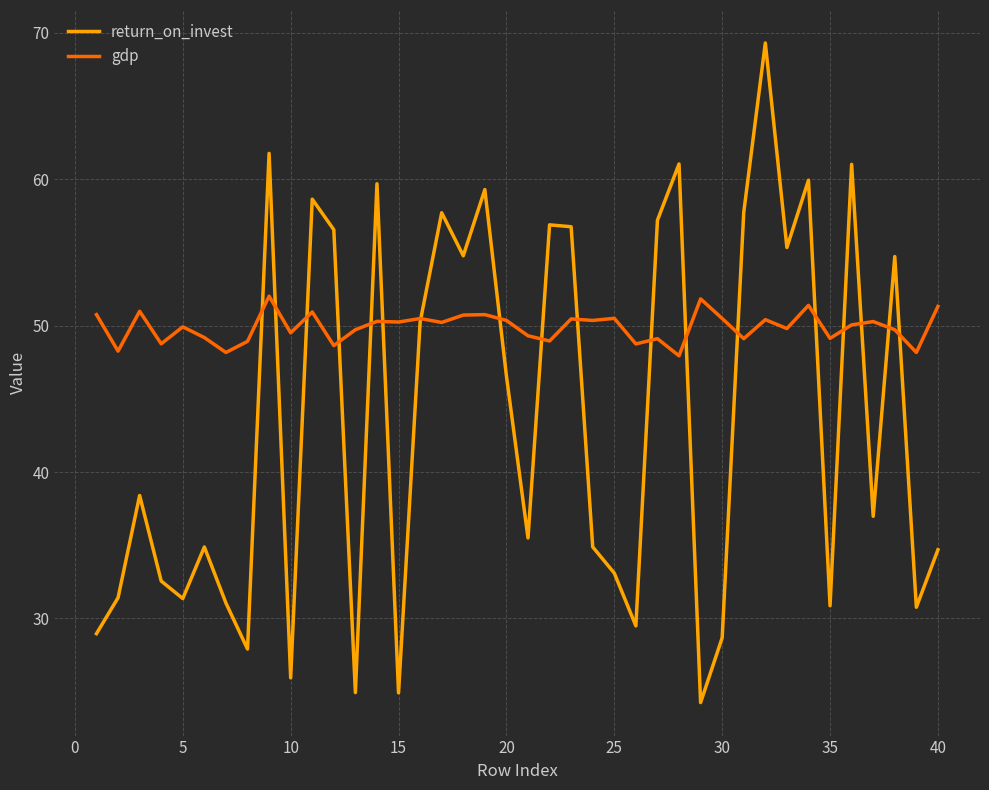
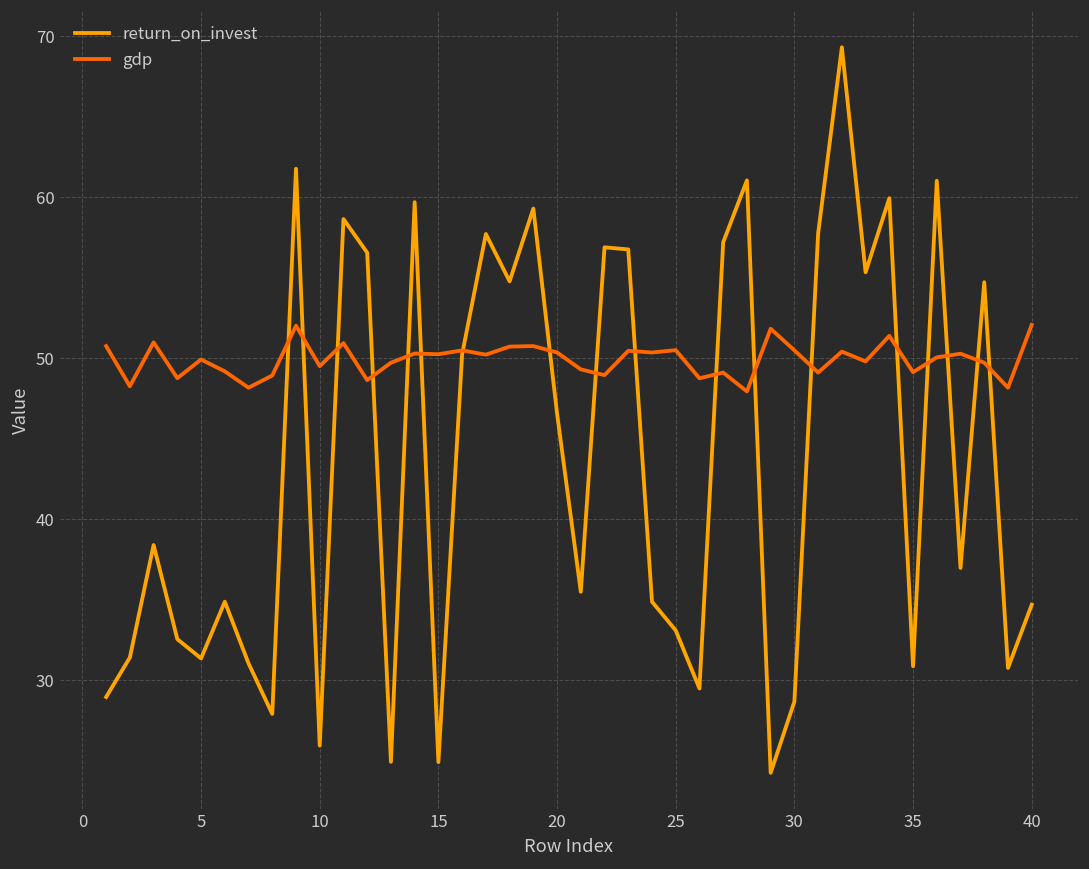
  {
    "return_on_invest": {
      "5": 31.4,
      "10": 25.9,
      "15": 24.9,
      "20": 46.6,
      "25": 33.1,
      "30": 28.7,
      "35": 30.9,
      "40": 34.7
    },
    "gdp": {
      "5": 49.9,
      "10": 49.5,
      "15": 50.2,
      "20": 50.4,
      "25": 50.5,
      "30": 50.5,
      "35": 49.1,
-     "40": 51.3
+     "40": 52.1
    }
  }
